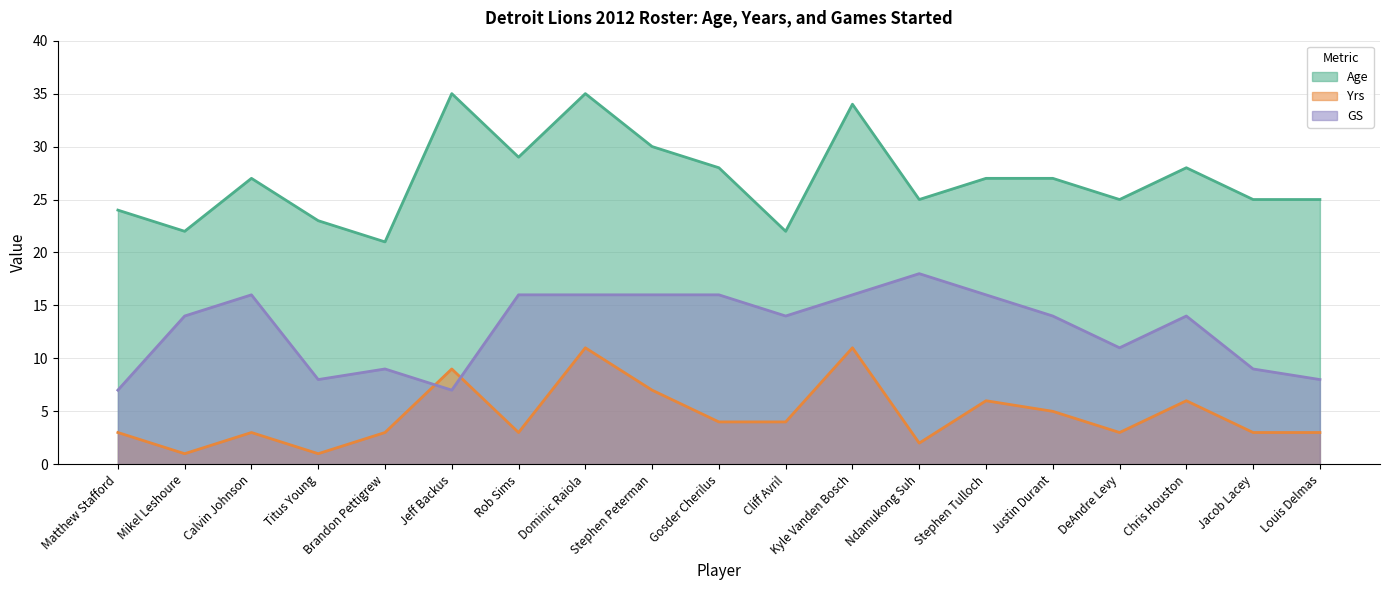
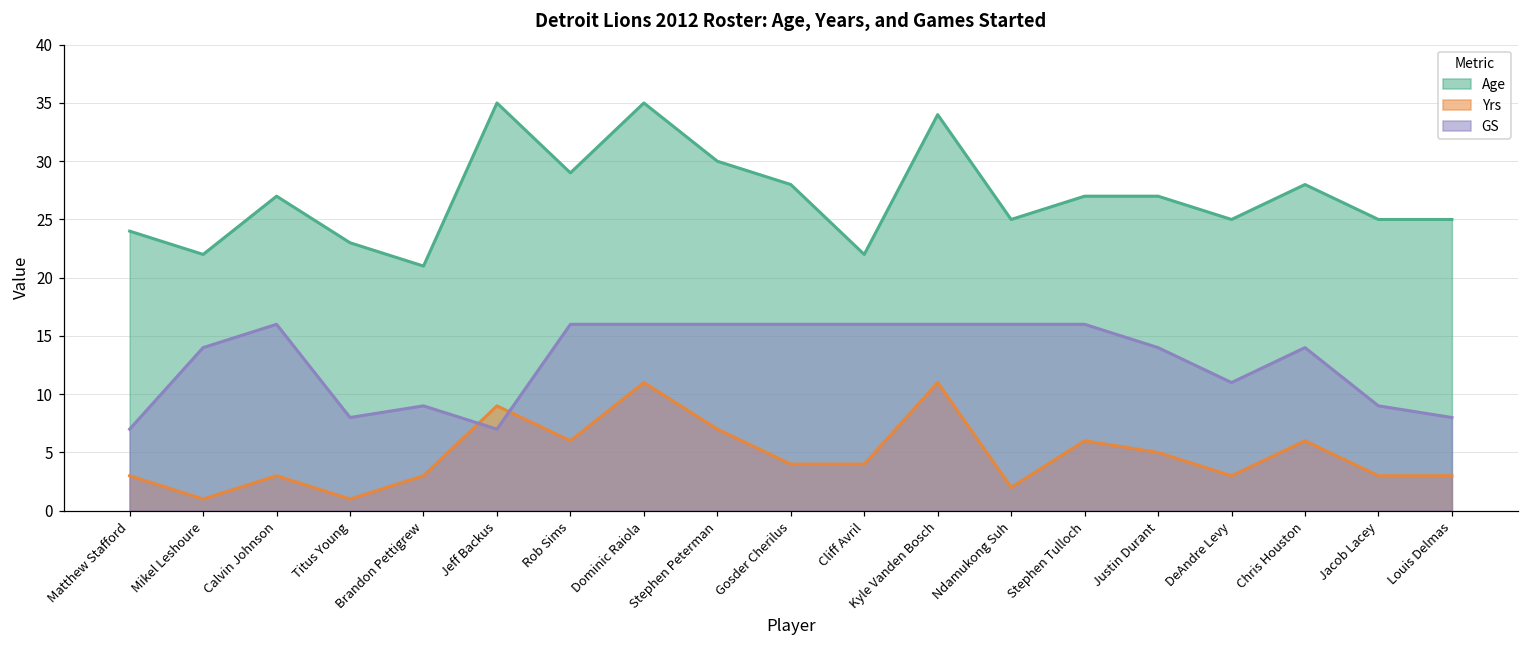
  {
    "Age": {
      "Matthew Stafford": 24,
      "Mikel Leshoure": 22,
      "Calvin Johnson": 27,
      "Titus Young": 23,
      "Brandon Pettigrew": 21,
      "Jeff Backus": 35,
      "Rob Sims": 29,
      "Dominic Raiola": 35,
      "Stephen Peterman": 30,
      "Gosder Cherilus": 28,
      "Cliff Avril": 22,
      "Kyle Vanden Bosch": 34,
      "Ndamukong Suh": 25,
      "Stephen Tulloch": 27,
      "Justin Durant": 27,
      "DeAndre Levy": 25,
      "Chris Houston": 28,
      "Jacob Lacey": 25,
      "Louis Delmas": 25
    },
    "Yrs": {
      "Matthew Stafford": 3,
      "Mikel Leshoure": 1,
      "Calvin Johnson": 3,
      "Titus Young": 1,
      "Brandon Pettigrew": 3,
      "Jeff Backus": 9,
-     "Rob Sims": 3,
+     "Rob Sims": 6,
      "Dominic Raiola": 11,
      "Stephen Peterman": 7,
      "Gosder Cherilus": 4,
      "Cliff Avril": 4,
      "Kyle Vanden Bosch": 11,
      "Ndamukong Suh": 2,
      "Stephen Tulloch": 6,
      "Justin Durant": 5,
      "DeAndre Levy": 3,
      "Chris Houston": 6,
      "Jacob Lacey": 3,
      "Louis Delmas": 3
    },
    "GS": {
      "Matthew Stafford": 7,
      "Mikel Leshoure": 14,
      "Calvin Johnson": 16,
      "Titus Young": 8,
      "Brandon Pettigrew": 9,
      "Jeff Backus": 7,
      "Rob Sims": 16,
      "Dominic Raiola": 16,
      "Stephen Peterman": 16,
      "Gosder Cherilus": 16,
-     "Cliff Avril": 14,
+     "Cliff Avril": 16,
      "Kyle Vanden Bosch": 16,
-     "Ndamukong Suh": 18,
+     "Ndamukong Suh": 16,
      "Stephen Tulloch": 16,
      "Justin Durant": 14,
      "DeAndre Levy": 11,
      "Chris Houston": 14,
      "Jacob Lacey": 9,
      "Louis Delmas": 8
    }
  }
